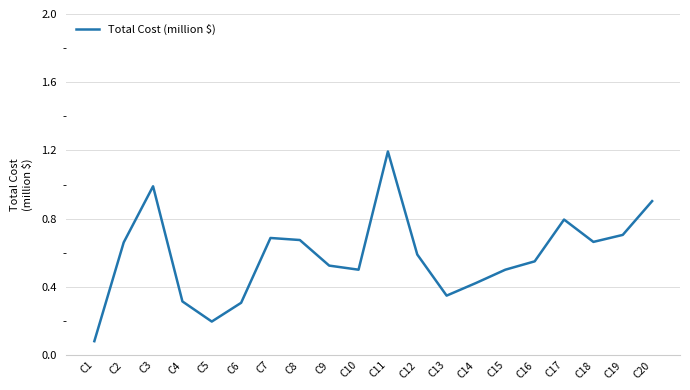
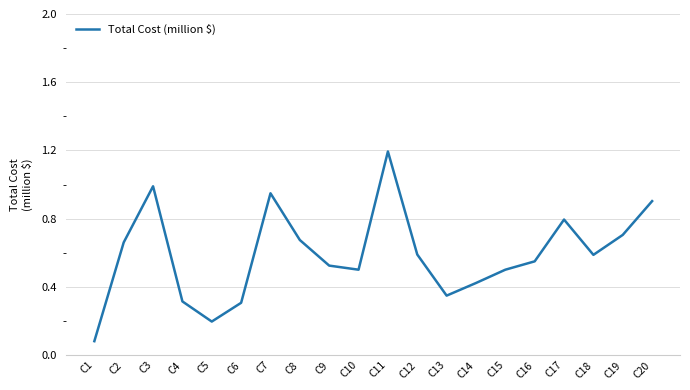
  {
    "C1": 0.08,
    "C2": 0.66,
    "C3": 0.99,
    "C4": 0.32,
    "C5": 0.20,
    "C6": 0.31,
-   "C7": 0.69,
+   "C7": 0.95,
    "C8": 0.68,
    "C9": 0.53,
    "C10": 0.50,
    "C11": 1.19,
    "C12": 0.59,
    "C13": 0.35,
    "C14": 0.42,
    "C15": 0.50,
    "C16": 0.55,
    "C17": 0.80,
-   "C18": 0.66,
+   "C18": 0.59,
    "C19": 0.71,
    "C20": 0.90
  }
